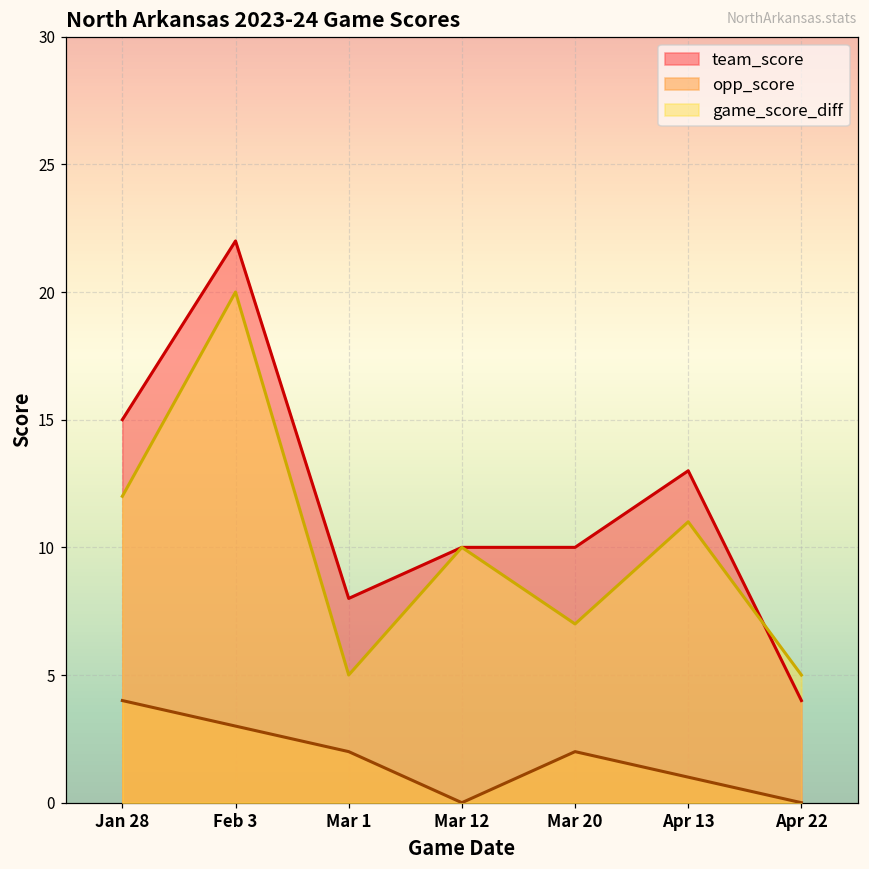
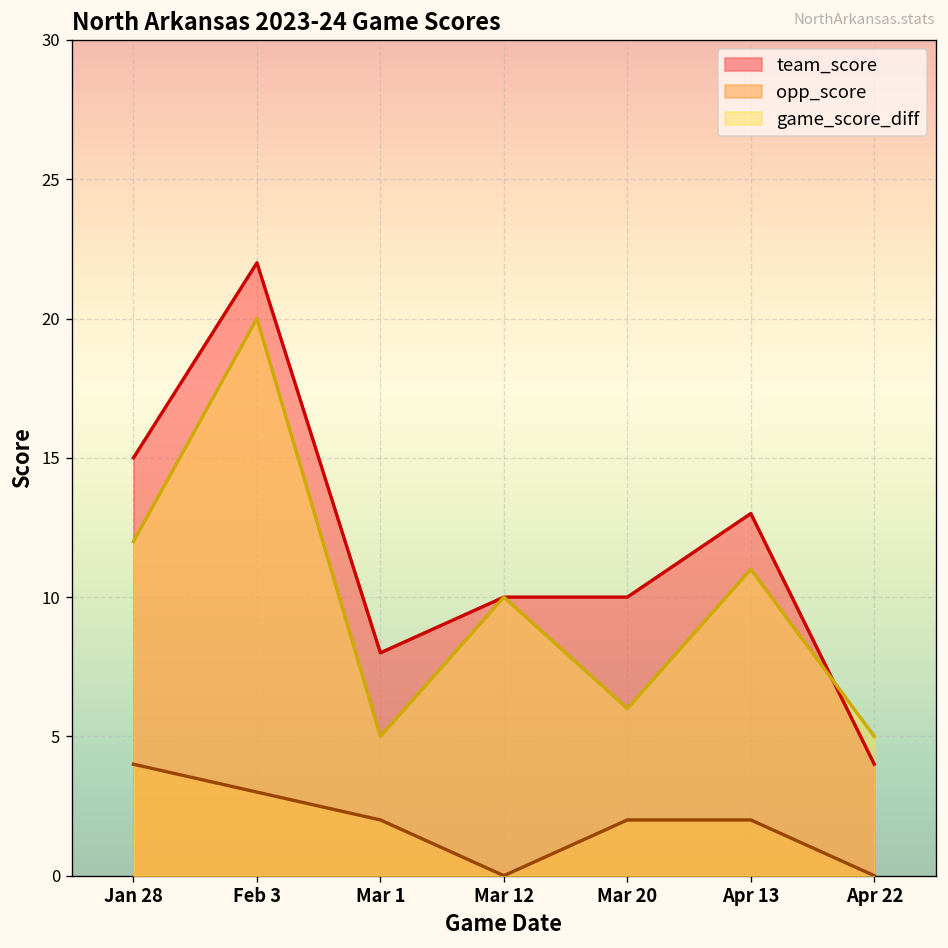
  {
    "team_score": {
      "Jan 28": 15,
      "Feb 3": 22,
      "Mar 1": 8,
      "Mar 20": 10,
      "Apr 13": 13,
      "Apr 22": 4
    },
    "opp_score": {
      "Jan 28": 4,
      "Feb 3": 3,
      "Mar 1": 2,
      "Mar 12": 0,
      "Mar 20": 2,
-     "Apr 13": 1,
+     "Apr 13": 2,
      "Apr 22": 0
    },
    "game_score_diff": {
      "Jan 28": 12,
      "Feb 3": 20,
      "Mar 1": 5,
-     "Mar 20": 7,
+     "Mar 20": 6,
      "Apr 13": 11,
      "Apr 22": 5
    }
  }
